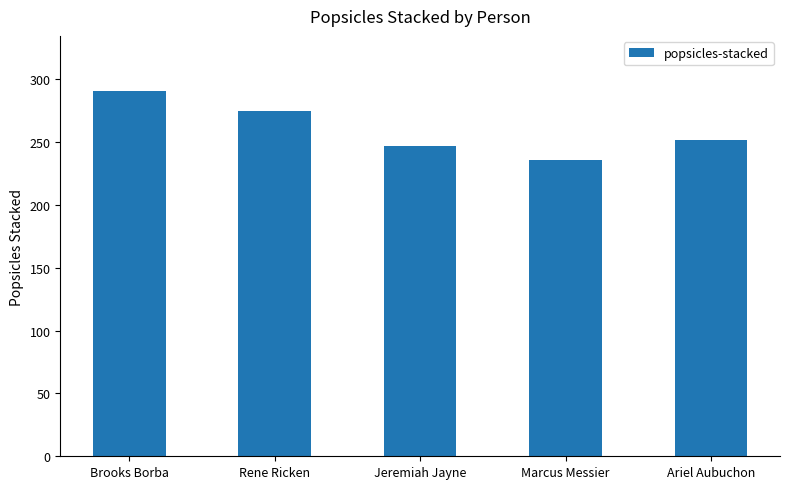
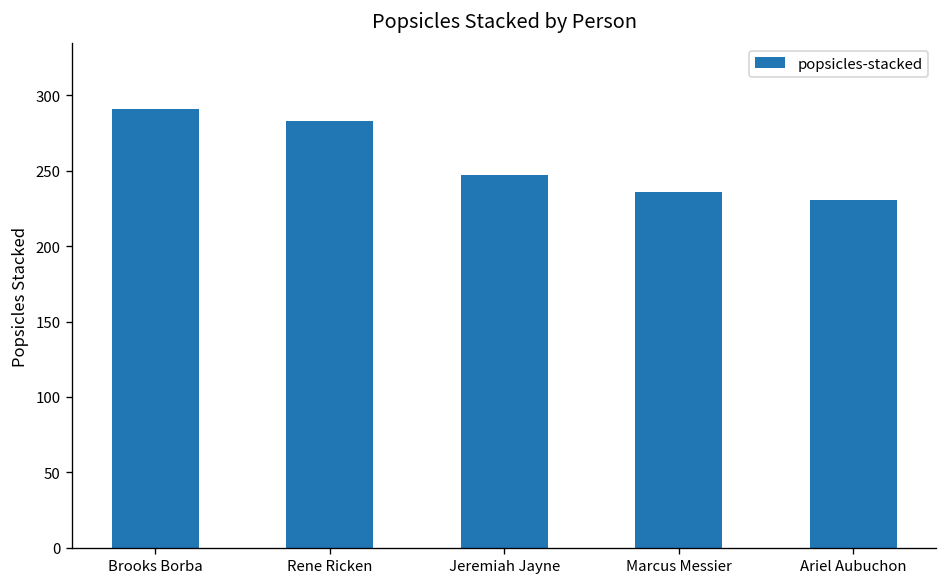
  {
    "Brooks Borba": 291,
-   "Rene Ricken": 275,
+   "Rene Ricken": 283,
    "Jeremiah Jayne": 247,
    "Marcus Messier": 236,
-   "Ariel Aubuchon": 252
+   "Ariel Aubuchon": 231
  }
